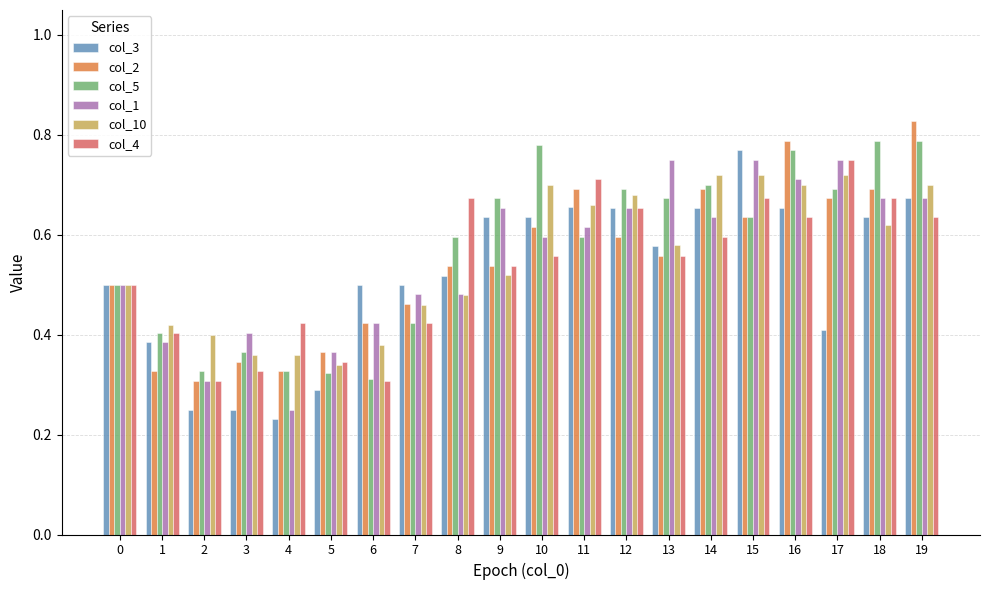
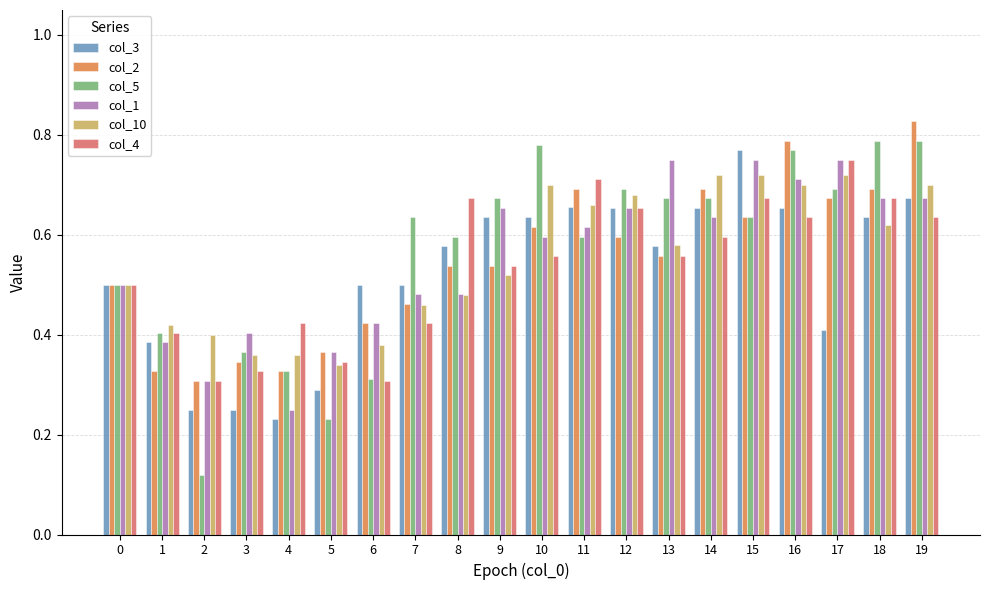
  {
    "col_3": {
      "0": 0.50,
      "1": 0.38,
      "2": 0.25,
      "3": 0.25,
      "4": 0.23,
      "5": 0.29,
      "6": 0.50,
      "7": 0.50,
-     "8": 0.52,
+     "8": 0.58,
      "9": 0.63,
      "10": 0.63,
      "11": 0.65,
      "12": 0.65,
      "13": 0.58,
      "14": 0.65,
      "15": 0.77,
      "16": 0.65,
      "17": 0.41,
      "18": 0.63,
      "19": 0.67
    },
    "col_5": {
      "0": 0.50,
      "1": 0.40,
-     "2": 0.33,
+     "2": 0.12,
      "3": 0.37,
      "4": 0.33,
-     "5": 0.32,
+     "5": 0.23,
      "6": 0.31,
-     "7": 0.42,
+     "7": 0.64,
      "8": 0.60,
      "9": 0.67,
      "10": 0.78,
      "11": 0.60,
      "12": 0.69,
      "13": 0.67,
-     "14": 0.70,
+     "14": 0.67,
      "15": 0.63,
      "16": 0.77,
      "17": 0.69,
      "18": 0.79,
      "19": 0.79
    },
    "col_1": {
      "0": 0.50,
      "1": 0.38,
      "2": 0.31,
      "3": 0.40,
      "4": 0.25,
      "5": 0.37,
      "6": 0.42,
      "7": 0.48,
      "8": 0.48,
      "9": 0.65,
      "10": 0.60,
      "11": 0.62,
      "12": 0.65,
      "13": 0.75,
      "14": 0.63,
      "15": 0.75,
      "16": 0.71,
      "17": 0.75,
      "18": 0.67,
      "19": 0.67
    }
  }
